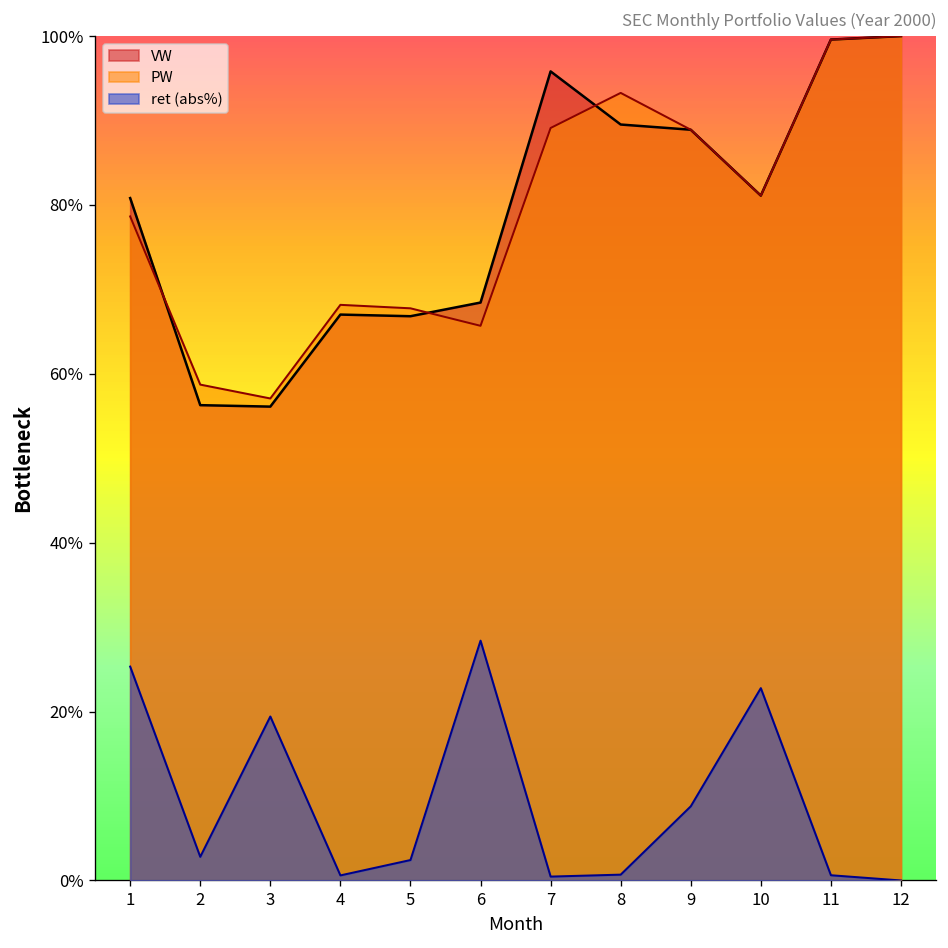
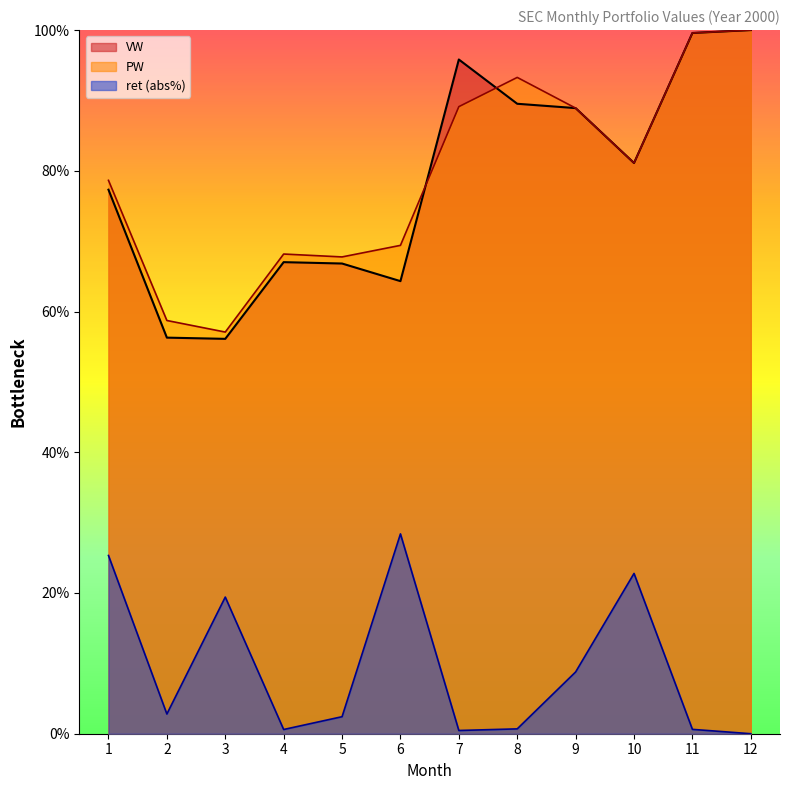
  {
    "VW": {
-     "1": "81%",
+     "1": "77%",
      "2": "56%",
      "3": "56%",
      "4": "67%",
      "5": "67%",
-     "6": "68%",
+     "6": "64%",
      "7": "96%",
      "8": "90%"
    },
    "PW": {
      "1": "79%",
      "2": "59%",
      "3": "57%",
      "4": "68%",
      "5": "68%",
-     "6": "66%",
+     "6": "69%",
      "7": "89%",
      "8": "93%"
    },
    "ret (abs%)": {
      "1": "25%",
      "2": "3%",
      "3": "19%",
      "4": "1%",
      "5": "2%",
      "6": "28%",
      "7": "0%",
      "8": "1%",
      "9": "9%",
      "10": "23%",
      "11": "1%",
      "12": "0%"
    }
  }
